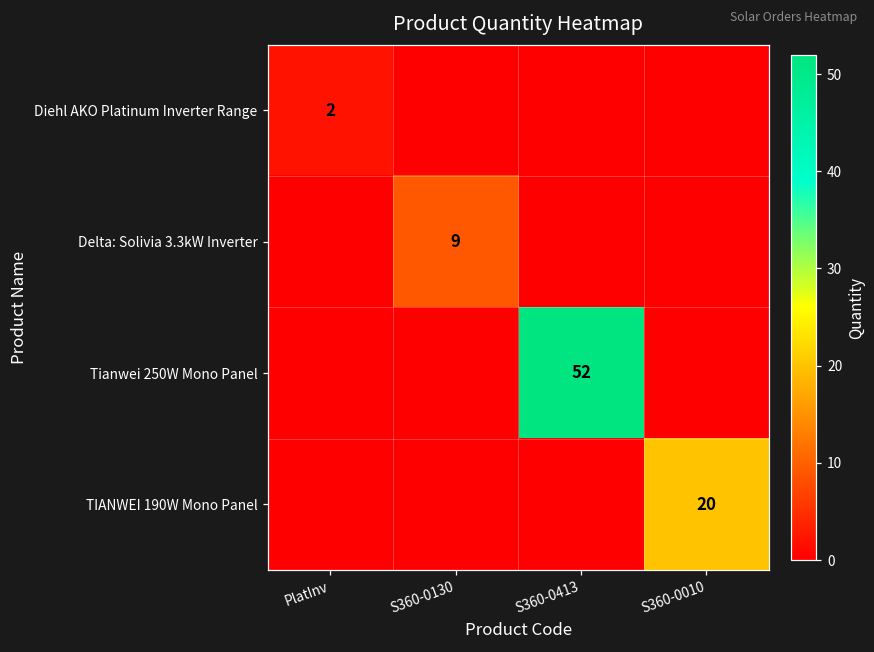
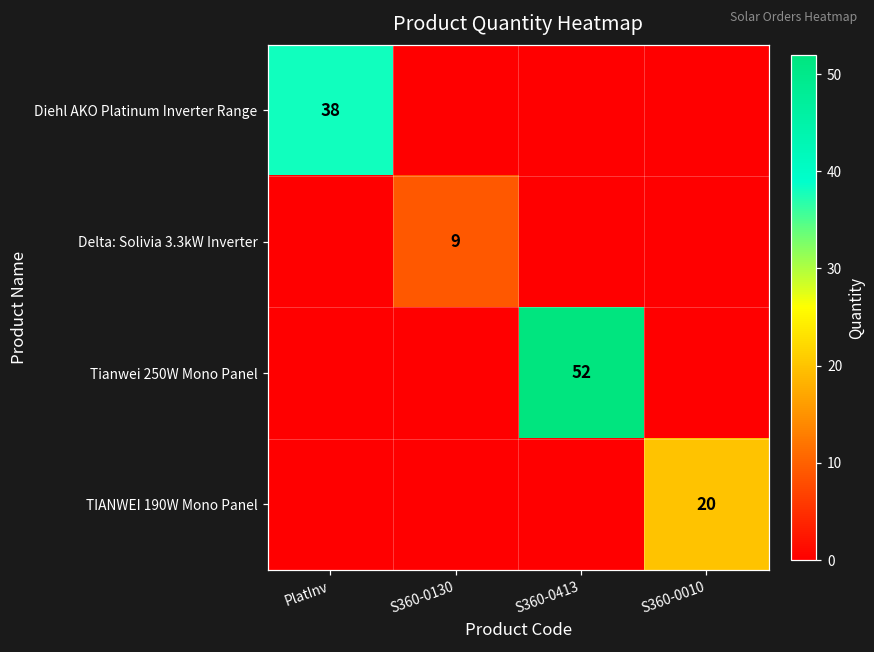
  {
    "Diehl AKO Platinum Inverter Range": {
-     "PlatInv": 2
+     "PlatInv": 38
    },
    "Delta: Solivia 3.3kW Inverter": {
      "S360-0130": 9
    },
    "Tianwei 250W Mono Panel": {
      "S360-0413": 52
    },
    "TIANWEI 190W Mono Panel": {
      "S360-0010": 20
    }
  }
